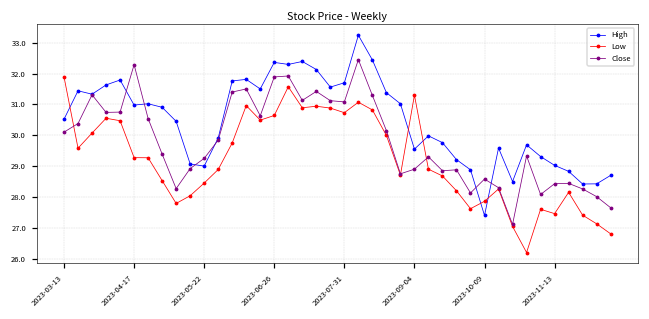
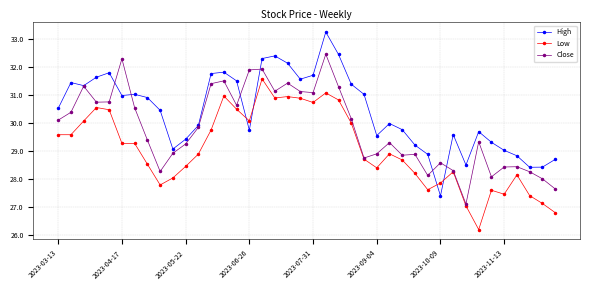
  {
    "High": {
      "2023-03-13": 30.5,
      "2023-04-17": 31.0,
-     "2023-05-22": 29.0,
-     "2023-06-26": 32.4,
+     "2023-05-22": 29.4,
+     "2023-06-26": 29.7,
      "2023-07-31": 31.7,
      "2023-09-04": 29.5,
      "2023-10-09": 27.4,
      "2023-11-13": 29.0
    },
    "Low": {
-     "2023-03-13": 31.9,
+     "2023-03-13": 29.6,
      "2023-04-17": 29.3,
      "2023-05-22": 28.5,
-     "2023-06-26": 30.6,
+     "2023-06-26": 30.1,
      "2023-07-31": 30.7,
-     "2023-09-04": 31.3,
+     "2023-09-04": 28.4,
      "2023-10-09": 27.9,
      "2023-11-13": 27.5
    },
    "Close": {
      "2023-03-13": 30.1,
      "2023-04-17": 32.3,
      "2023-05-22": 29.3,
      "2023-06-26": 31.9,
      "2023-07-31": 31.1,
      "2023-09-04": 28.9,
      "2023-10-09": 28.6,
      "2023-11-13": 28.4
    }
  }
